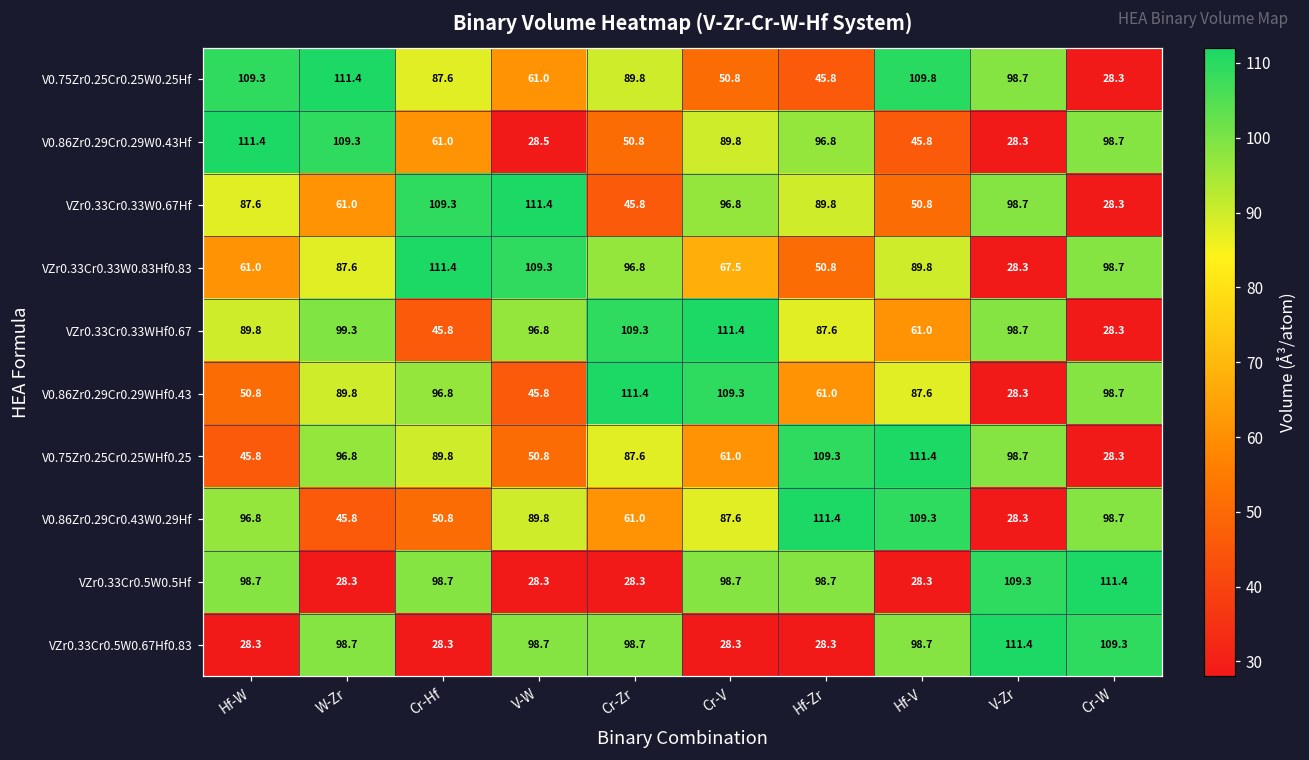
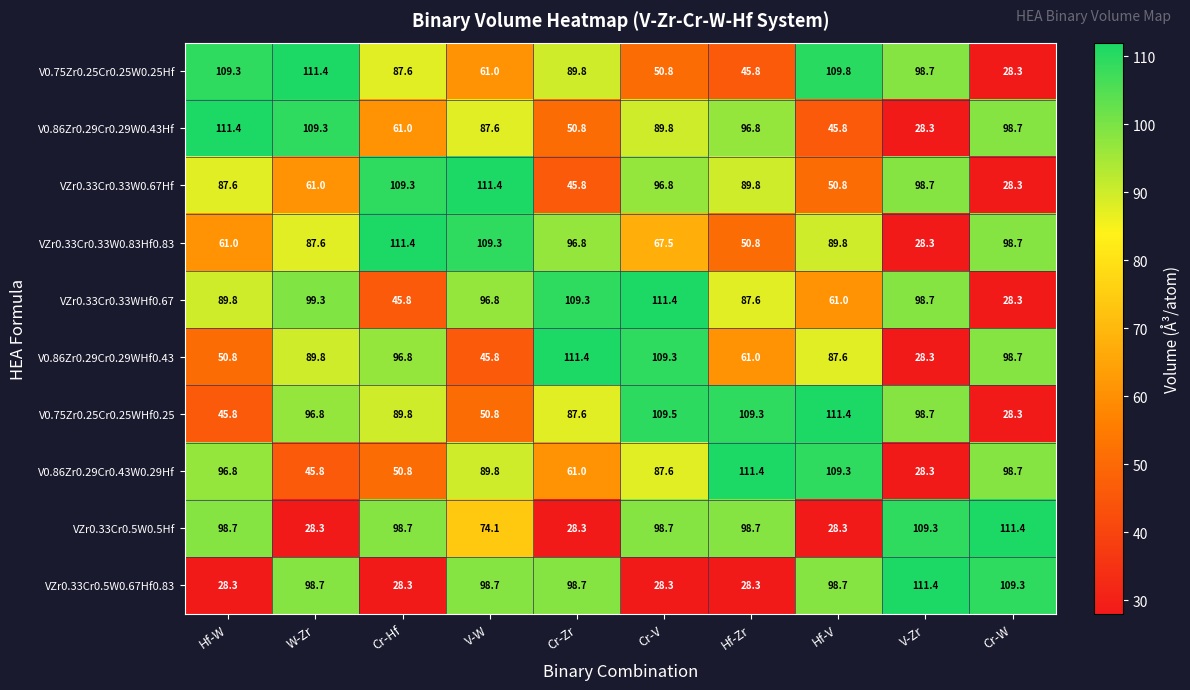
  {
    "V0.75Zr0.25Cr0.25W0.25Hf": {
      "Hf-W": 109.3,
      "W-Zr": 111.4,
      "Cr-Hf": 87.6,
      "V-W": 61.0,
      "Cr-Zr": 89.8,
      "Cr-V": 50.8,
      "Hf-Zr": 45.8,
      "Hf-V": 109.8,
      "V-Zr": 98.7,
      "Cr-W": 28.3
    },
    "V0.86Zr0.29Cr0.29W0.43Hf": {
      "Hf-W": 111.4,
      "W-Zr": 109.3,
      "Cr-Hf": 61.0,
-     "V-W": 28.5,
+     "V-W": 87.6,
      "Cr-Zr": 50.8,
      "Cr-V": 89.8,
      "Hf-Zr": 96.8,
      "Hf-V": 45.8,
      "V-Zr": 28.3,
      "Cr-W": 98.7
    },
    "VZr0.33Cr0.33W0.67Hf": {
      "Hf-W": 87.6,
      "W-Zr": 61.0,
      "Cr-Hf": 109.3,
      "V-W": 111.4,
      "Cr-Zr": 45.8,
      "Cr-V": 96.8,
      "Hf-Zr": 89.8,
      "Hf-V": 50.8,
      "V-Zr": 98.7,
      "Cr-W": 28.3
    },
    "VZr0.33Cr0.33W0.83Hf0.83": {
      "Hf-W": 61.0,
      "W-Zr": 87.6,
      "Cr-Hf": 111.4,
      "V-W": 109.3,
      "Cr-Zr": 96.8,
      "Cr-V": 67.5,
      "Hf-Zr": 50.8,
      "Hf-V": 89.8,
      "V-Zr": 28.3,
      "Cr-W": 98.7
    },
    "VZr0.33Cr0.33WHf0.67": {
      "Hf-W": 89.8,
      "W-Zr": 99.3,
      "Cr-Hf": 45.8,
      "V-W": 96.8,
      "Cr-Zr": 109.3,
      "Cr-V": 111.4,
      "Hf-Zr": 87.6,
      "Hf-V": 61.0,
      "V-Zr": 98.7,
      "Cr-W": 28.3
    },
    "V0.86Zr0.29Cr0.29WHf0.43": {
      "Hf-W": 50.8,
      "W-Zr": 89.8,
      "Cr-Hf": 96.8,
      "V-W": 45.8,
      "Cr-Zr": 111.4,
      "Cr-V": 109.3,
      "Hf-Zr": 61.0,
      "Hf-V": 87.6,
      "V-Zr": 28.3,
      "Cr-W": 98.7
    },
    "V0.75Zr0.25Cr0.25WHf0.25": {
      "Hf-W": 45.8,
      "W-Zr": 96.8,
      "Cr-Hf": 89.8,
      "V-W": 50.8,
      "Cr-Zr": 87.6,
-     "Cr-V": 61.0,
+     "Cr-V": 109.5,
      "Hf-Zr": 109.3,
      "Hf-V": 111.4,
      "V-Zr": 98.7,
      "Cr-W": 28.3
    },
    "V0.86Zr0.29Cr0.43W0.29Hf": {
      "Hf-W": 96.8,
      "W-Zr": 45.8,
      "Cr-Hf": 50.8,
      "V-W": 89.8,
      "Cr-Zr": 61.0,
      "Cr-V": 87.6,
      "Hf-Zr": 111.4,
      "Hf-V": 109.3,
      "V-Zr": 28.3,
      "Cr-W": 98.7
    },
    "VZr0.33Cr0.5W0.5Hf": {
      "Hf-W": 98.7,
      "W-Zr": 28.3,
      "Cr-Hf": 98.7,
-     "V-W": 28.3,
+     "V-W": 74.1,
      "Cr-Zr": 28.3,
      "Cr-V": 98.7,
      "Hf-Zr": 98.7,
      "Hf-V": 28.3,
      "V-Zr": 109.3,
      "Cr-W": 111.4
    },
    "VZr0.33Cr0.5W0.67Hf0.83": {
      "Hf-W": 28.3,
      "W-Zr": 98.7,
      "Cr-Hf": 28.3,
      "V-W": 98.7,
      "Cr-Zr": 98.7,
      "Cr-V": 28.3,
      "Hf-Zr": 28.3,
      "Hf-V": 98.7,
      "V-Zr": 111.4,
      "Cr-W": 109.3
    }
  }
